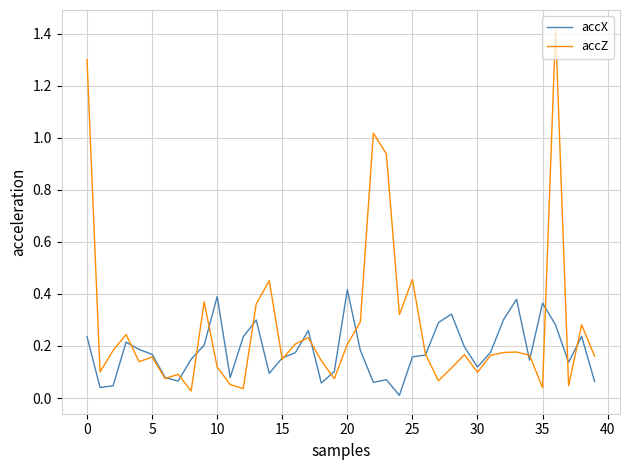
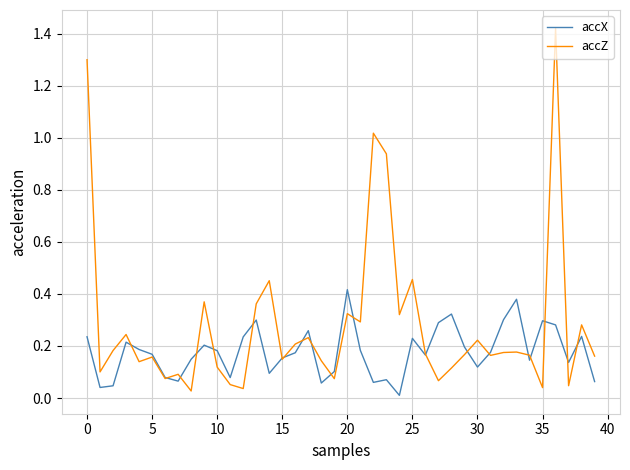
  {
    "accX": {
      "0": 0.24,
      "5": 0.17,
-     "10": 0.39,
+     "10": 0.18,
      "20": 0.42,
-     "25": 0.16,
+     "25": 0.23,
      "30": 0.12,
-     "35": 0.36
+     "35": 0.30
    },
    "accZ": {
      "0": 1.30,
      "5": 0.16,
      "10": 0.12,
-     "20": 0.21,
+     "20": 0.32,
      "25": 0.46,
-     "30": 0.10,
+     "30": 0.22,
      "35": 0.04
    }
  }
